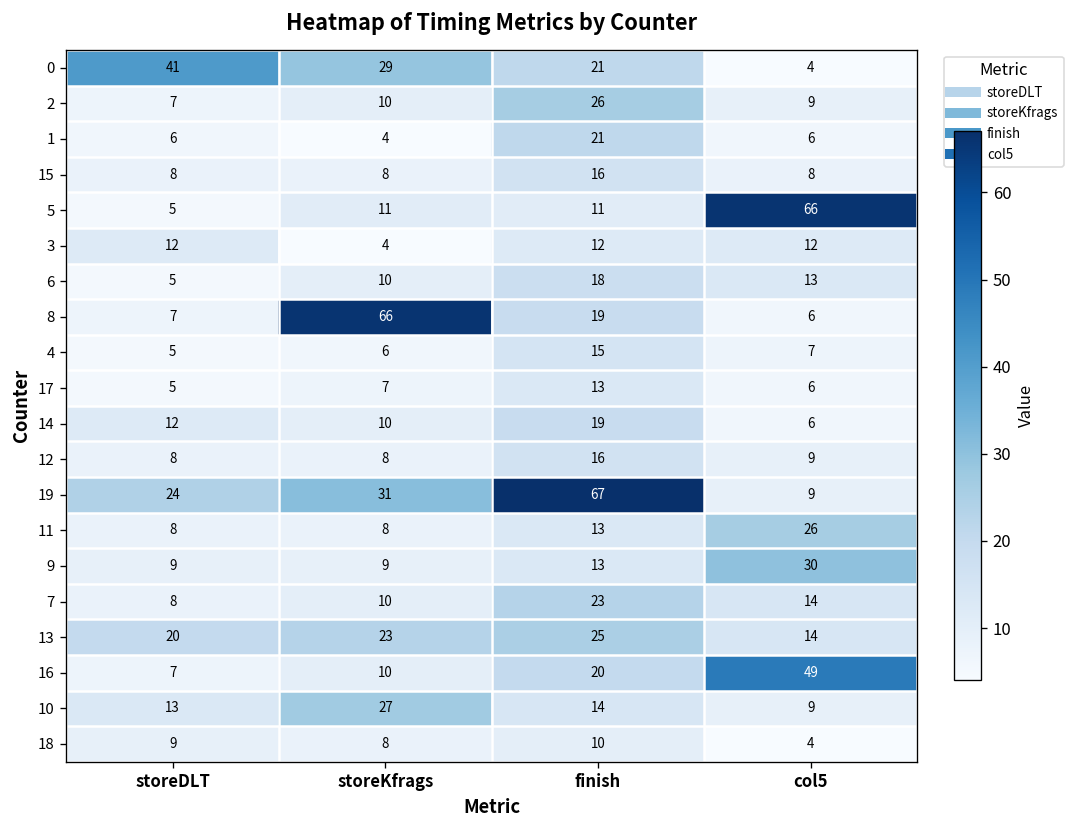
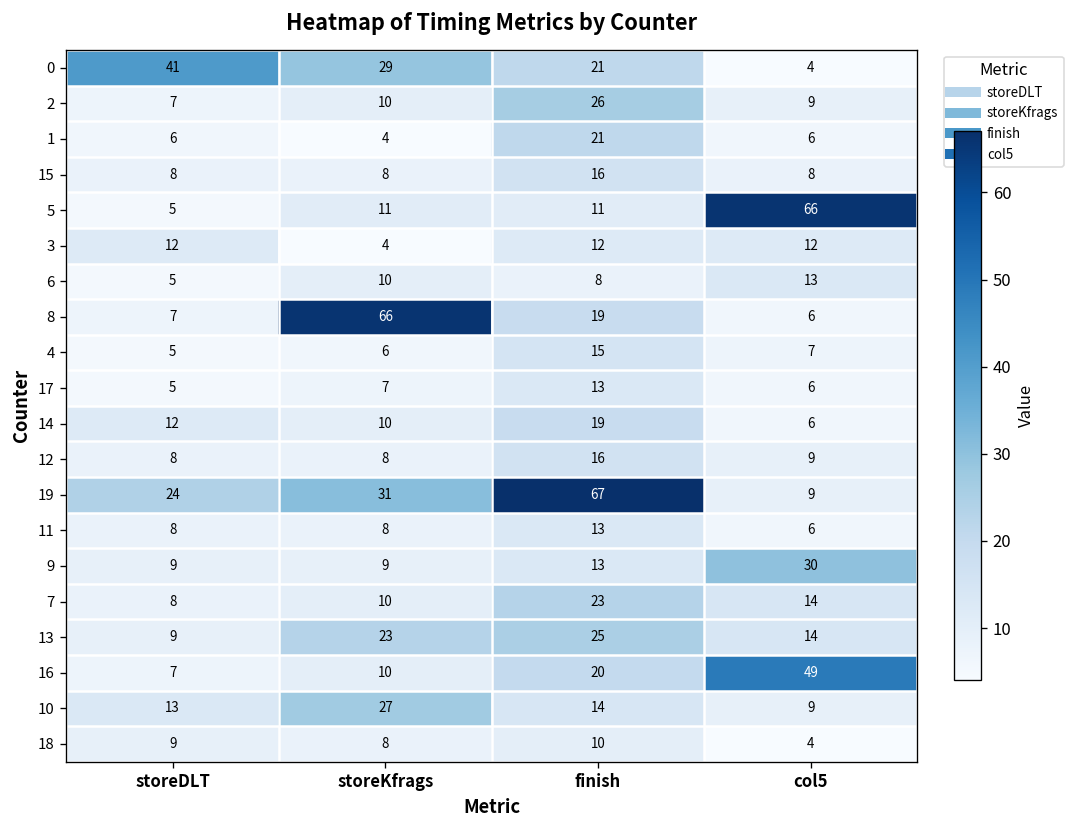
  {
    "0": {
      "storeDLT": 41,
      "storeKfrags": 29,
      "finish": 21,
      "col5": 4
    },
    "2": {
      "storeDLT": 7,
      "storeKfrags": 10,
      "finish": 26,
      "col5": 9
    },
    "1": {
      "storeDLT": 6,
      "storeKfrags": 4,
      "finish": 21,
      "col5": 6
    },
    "15": {
      "storeDLT": 8,
      "storeKfrags": 8,
      "finish": 16,
      "col5": 8
    },
    "5": {
      "storeDLT": 5,
      "storeKfrags": 11,
      "finish": 11,
      "col5": 66
    },
    "3": {
      "storeDLT": 12,
      "storeKfrags": 4,
      "finish": 12,
      "col5": 12
    },
    "6": {
      "storeDLT": 5,
      "storeKfrags": 10,
-     "finish": 18,
+     "finish": 8,
      "col5": 13
    },
    "8": {
      "storeDLT": 7,
      "storeKfrags": 66,
      "finish": 19,
      "col5": 6
    },
    "4": {
      "storeDLT": 5,
      "storeKfrags": 6,
      "finish": 15,
      "col5": 7
    },
    "17": {
      "storeDLT": 5,
      "storeKfrags": 7,
      "finish": 13,
      "col5": 6
    },
    "14": {
      "storeDLT": 12,
      "storeKfrags": 10,
      "finish": 19,
      "col5": 6
    },
    "12": {
      "storeDLT": 8,
      "storeKfrags": 8,
      "finish": 16,
      "col5": 9
    },
    "19": {
      "storeDLT": 24,
      "storeKfrags": 31,
      "finish": 67,
      "col5": 9
    },
    "11": {
      "storeDLT": 8,
      "storeKfrags": 8,
      "finish": 13,
-     "col5": 26
+     "col5": 6
    },
    "9": {
      "storeDLT": 9,
      "storeKfrags": 9,
      "finish": 13,
      "col5": 30
    },
    "7": {
      "storeDLT": 8,
      "storeKfrags": 10,
      "finish": 23,
      "col5": 14
    },
    "13": {
-     "storeDLT": 20,
+     "storeDLT": 9,
      "storeKfrags": 23,
      "finish": 25,
      "col5": 14
    },
    "16": {
      "storeDLT": 7,
      "storeKfrags": 10,
      "finish": 20,
      "col5": 49
    },
    "10": {
      "storeDLT": 13,
      "storeKfrags": 27,
      "finish": 14,
      "col5": 9
    },
    "18": {
      "storeDLT": 9,
      "storeKfrags": 8,
      "finish": 10,
      "col5": 4
    }
  }
